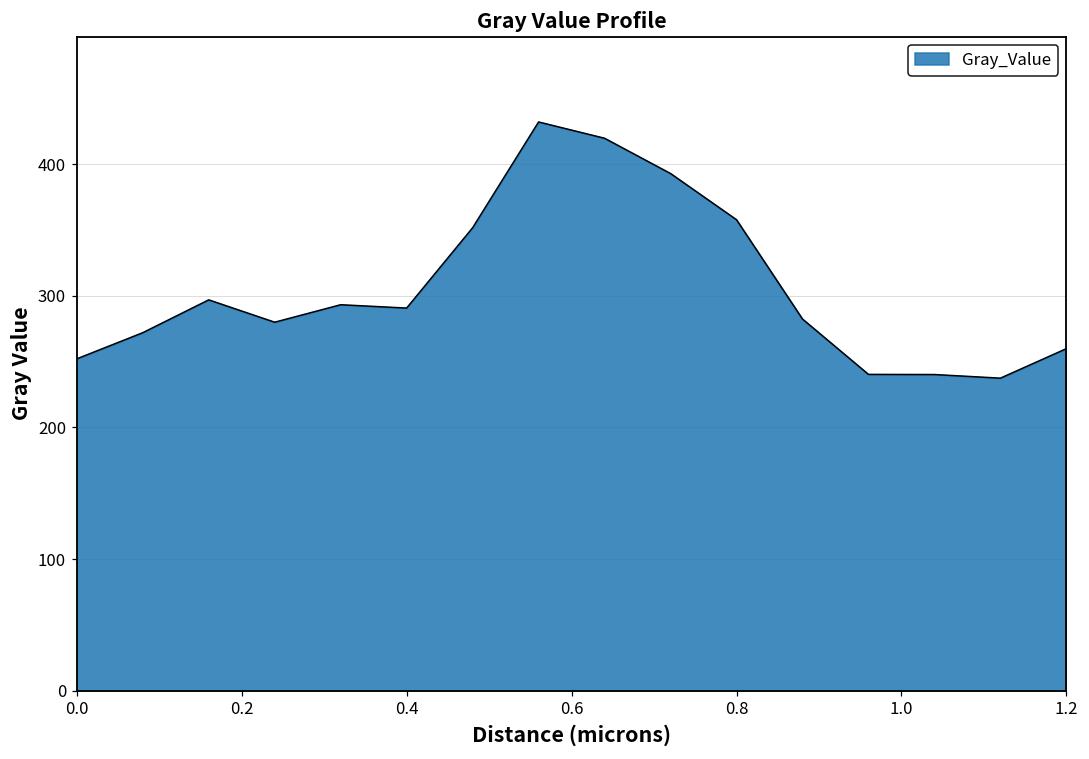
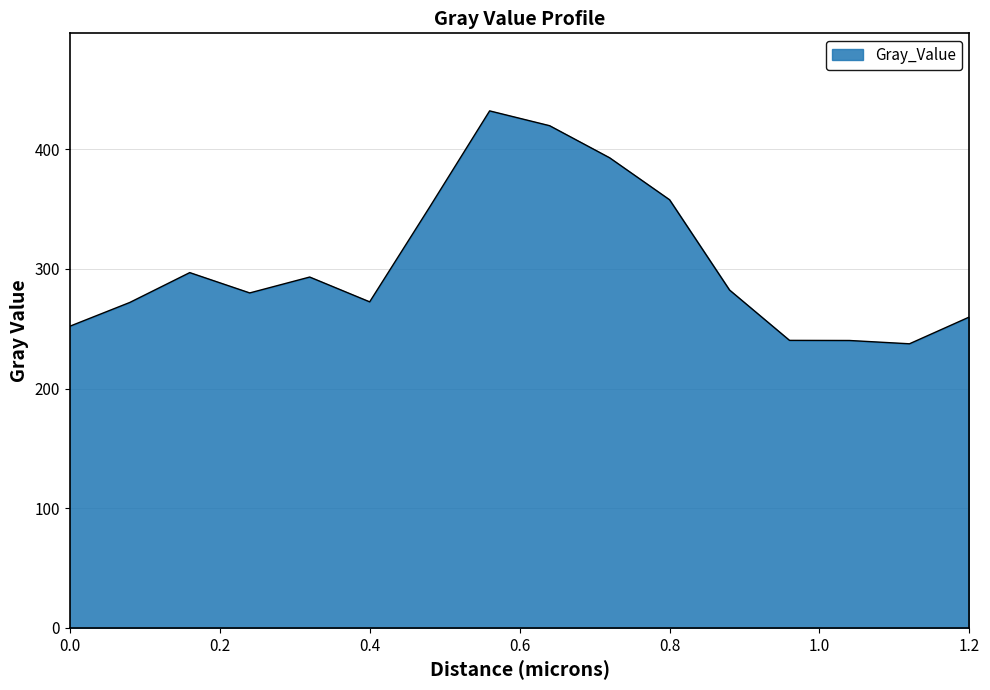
  {
    "0.0": 252,
-   "0.4": 291,
+   "0.4": 273,
    "0.8": 358,
    "1.2": 260
  }
